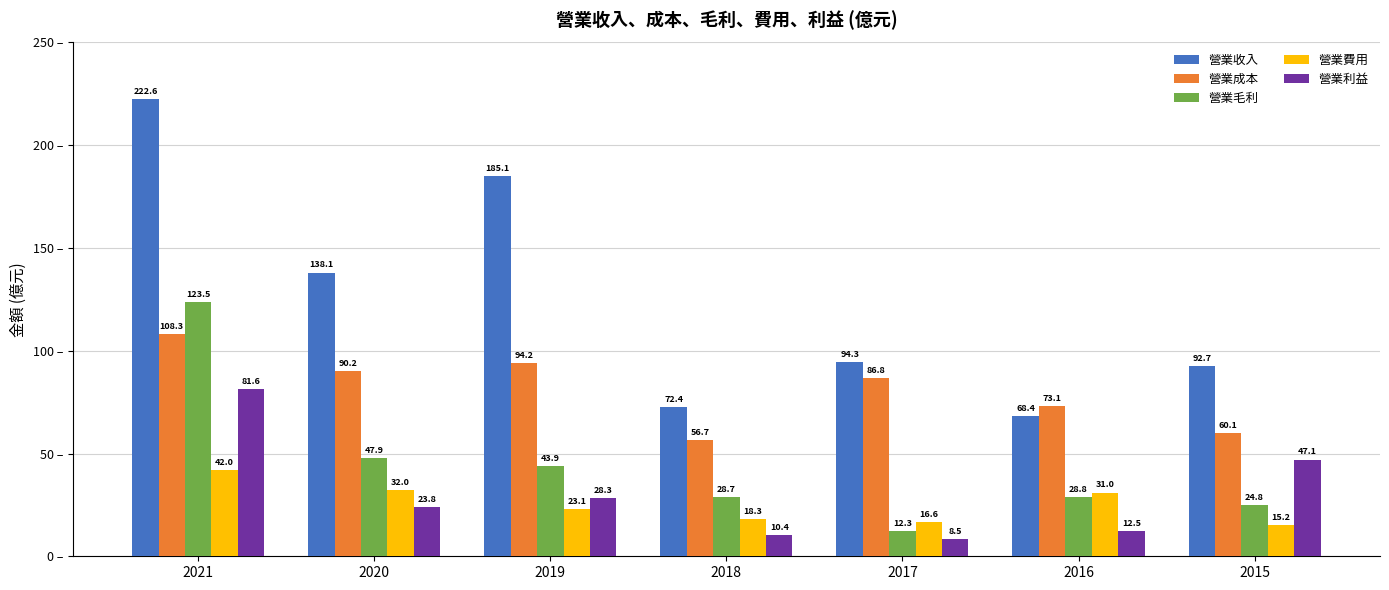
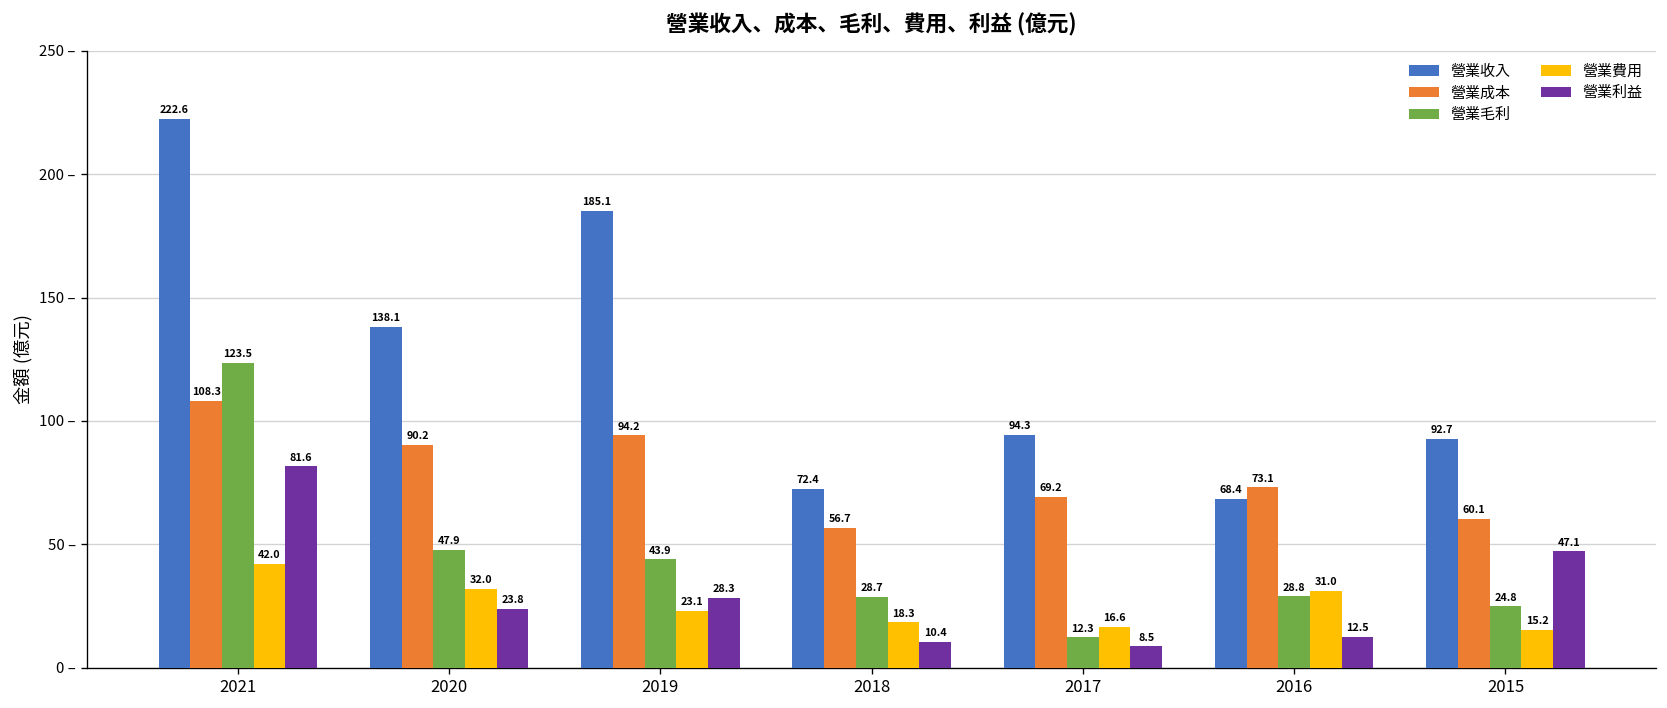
  {
    "營業收入": {
      "2021": 222.6,
      "2020": 138.1,
      "2019": 185.1,
      "2018": 72.4,
      "2017": 94.3,
      "2016": 68.4,
      "2015": 92.7
    },
    "營業成本": {
      "2021": 108.3,
      "2020": 90.2,
      "2019": 94.2,
      "2018": 56.7,
-     "2017": 86.8,
+     "2017": 69.2,
      "2016": 73.1,
      "2015": 60.1
    },
    "營業毛利": {
      "2021": 123.5,
      "2020": 47.9,
      "2019": 43.9,
      "2018": 28.7,
      "2017": 12.3,
      "2016": 28.8,
      "2015": 24.8
    },
    "營業費用": {
      "2021": 42.0,
      "2020": 32.0,
      "2019": 23.1,
      "2018": 18.3,
      "2017": 16.6,
      "2016": 31.0,
      "2015": 15.2
    },
    "營業利益": {
      "2021": 81.6,
      "2020": 23.8,
      "2019": 28.3,
      "2018": 10.4,
      "2017": 8.5,
      "2016": 12.5,
      "2015": 47.1
    }
  }
